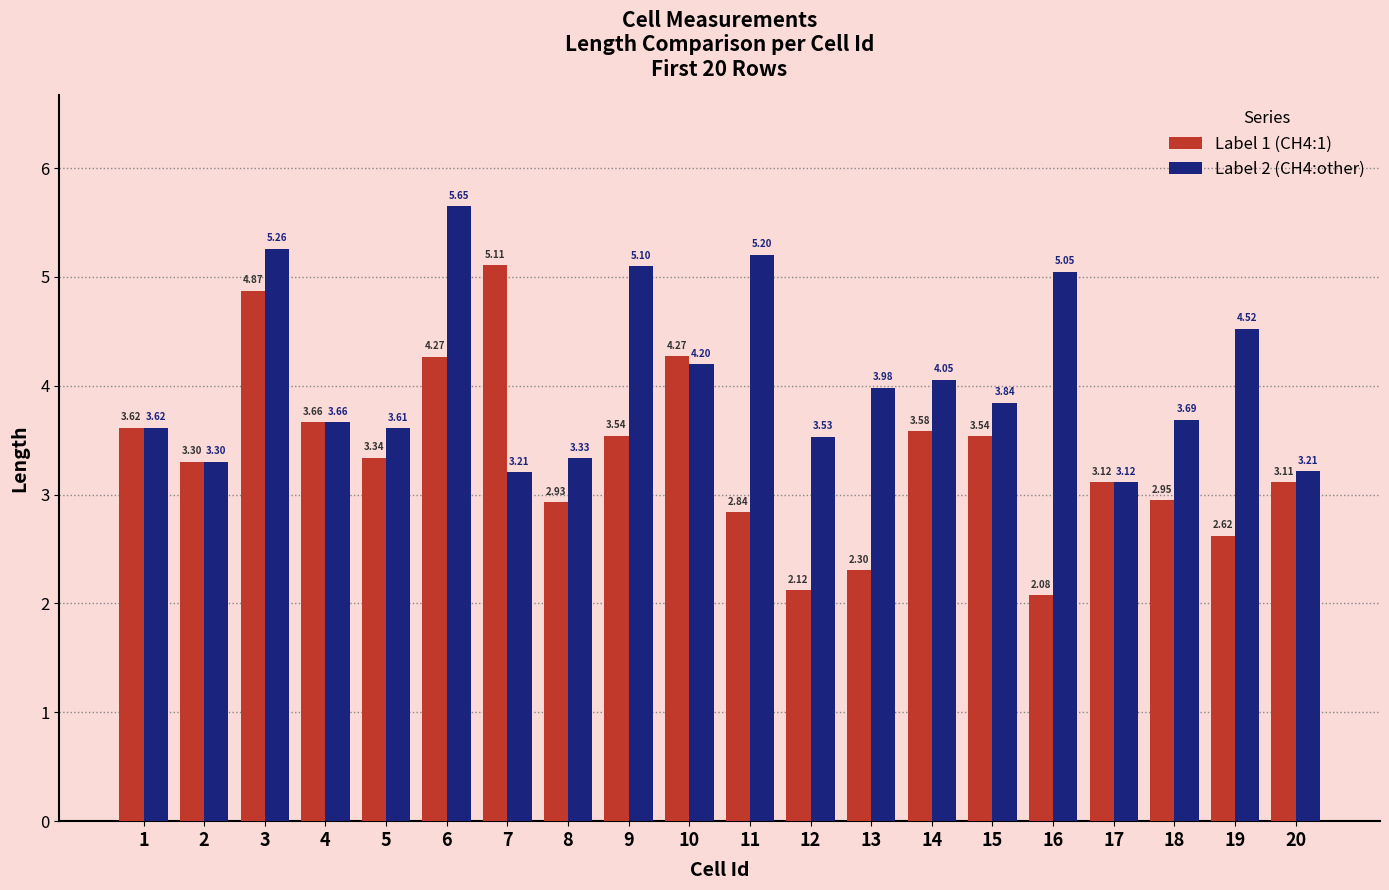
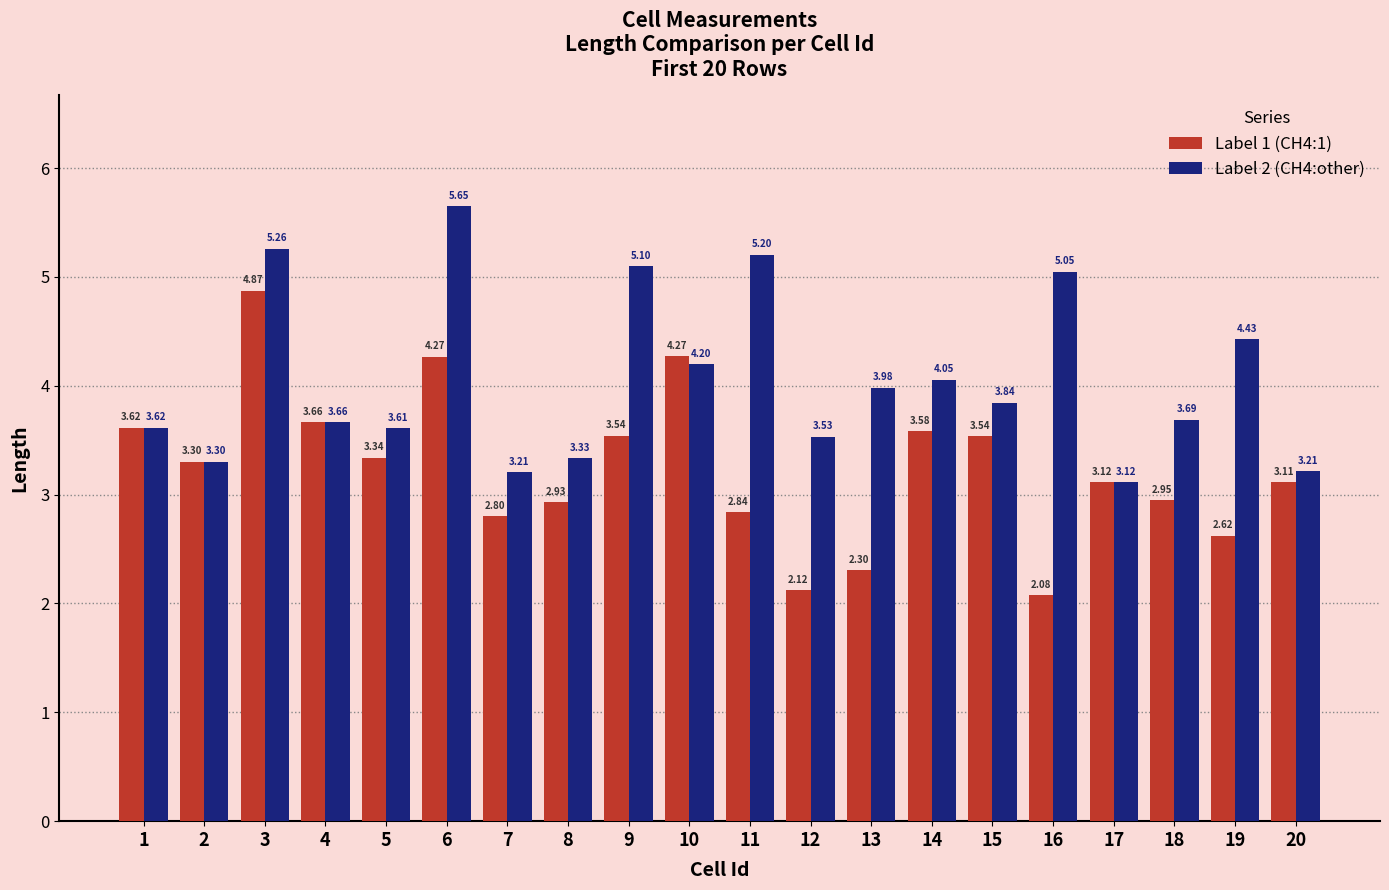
  {
    "Label 1 (CH4:1)": {
      "1": 3.62,
      "2": 3.30,
      "3": 4.87,
      "4": 3.66,
      "5": 3.34,
      "6": 4.27,
-     "7": 5.11,
+     "7": 2.80,
      "8": 2.93,
      "9": 3.54,
      "10": 4.27,
      "11": 2.84,
      "12": 2.12,
      "13": 2.30,
      "14": 3.58,
      "15": 3.54,
      "16": 2.08,
      "17": 3.12,
      "18": 2.95,
      "19": 2.62,
      "20": 3.11
    },
    "Label 2 (CH4:other)": {
      "1": 3.62,
      "2": 3.30,
      "3": 5.26,
      "4": 3.66,
      "5": 3.61,
      "6": 5.65,
      "7": 3.21,
      "8": 3.33,
      "9": 5.10,
      "10": 4.20,
      "11": 5.20,
      "12": 3.53,
      "13": 3.98,
      "14": 4.05,
      "15": 3.84,
      "16": 5.05,
      "17": 3.12,
      "18": 3.69,
-     "19": 4.52,
+     "19": 4.43,
      "20": 3.21
    }
  }
